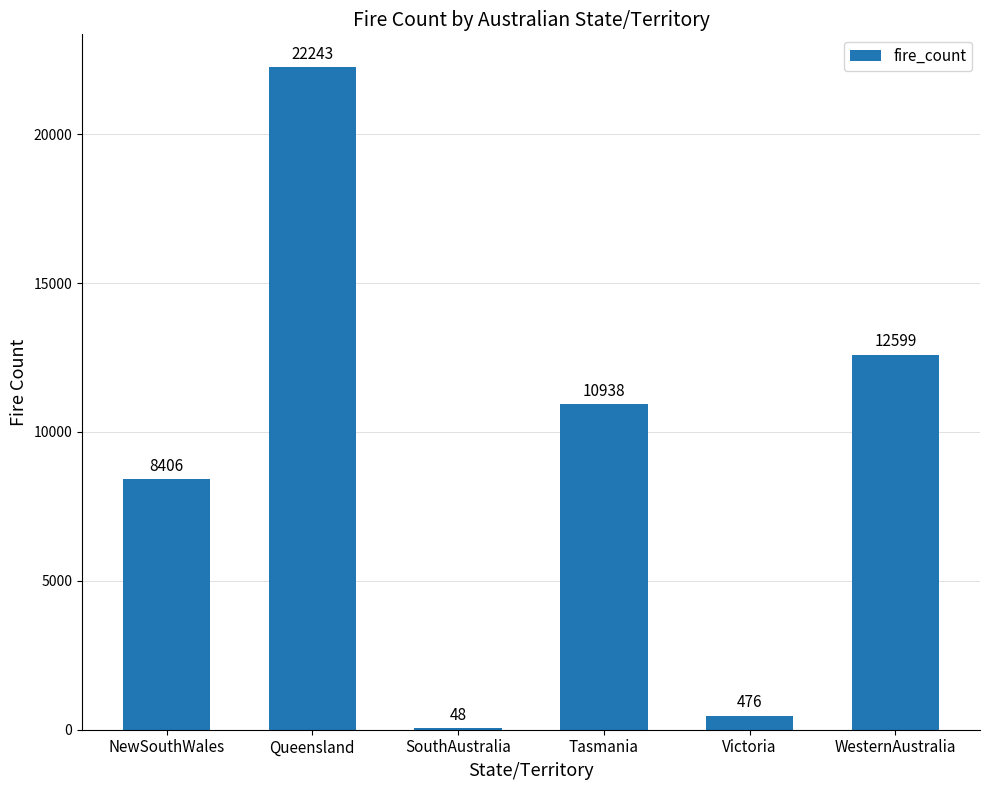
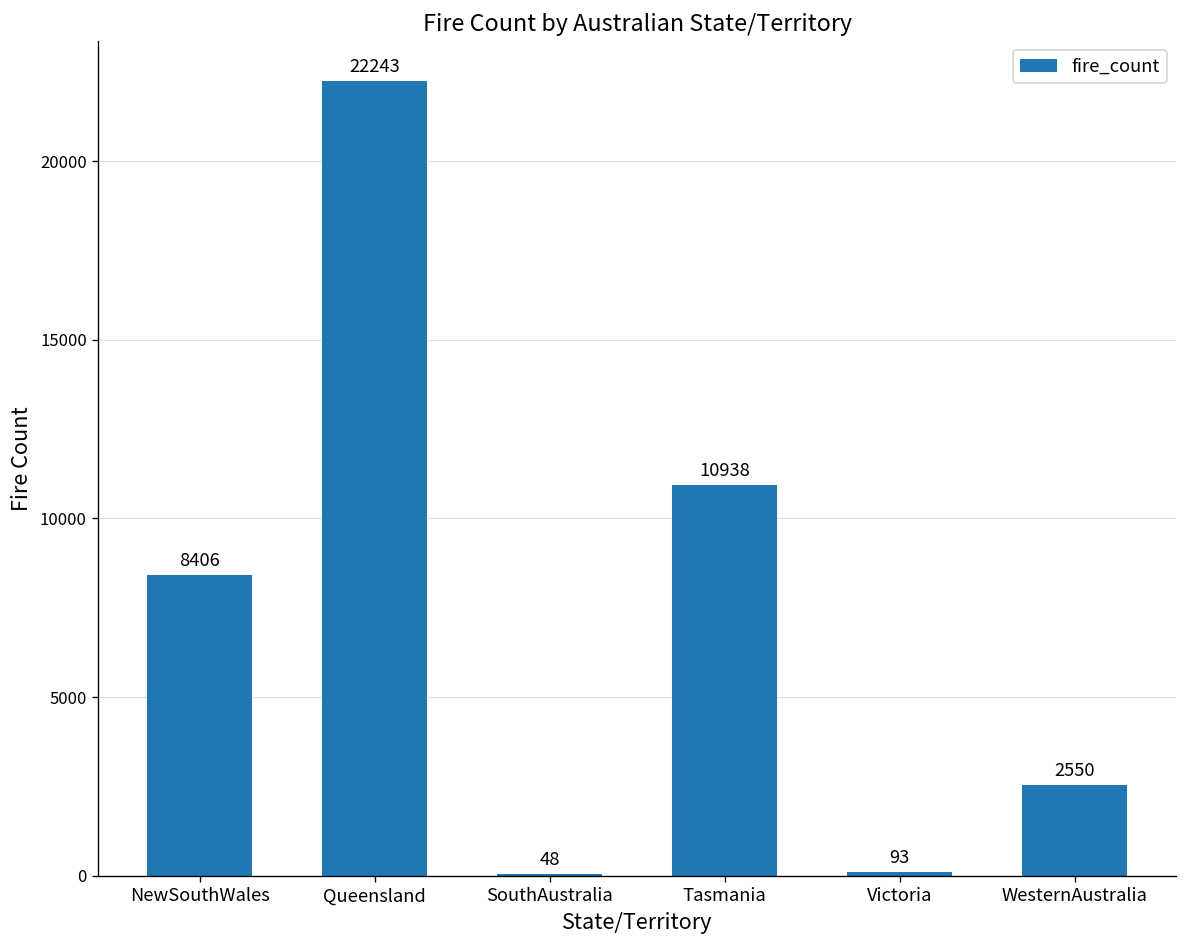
  {
    "NewSouthWales": 8406,
    "Queensland": 22243,
    "SouthAustralia": 48,
    "Tasmania": 10938,
-   "Victoria": 476,
-   "WesternAustralia": 12599
+   "Victoria": 93,
+   "WesternAustralia": 2550
  }
